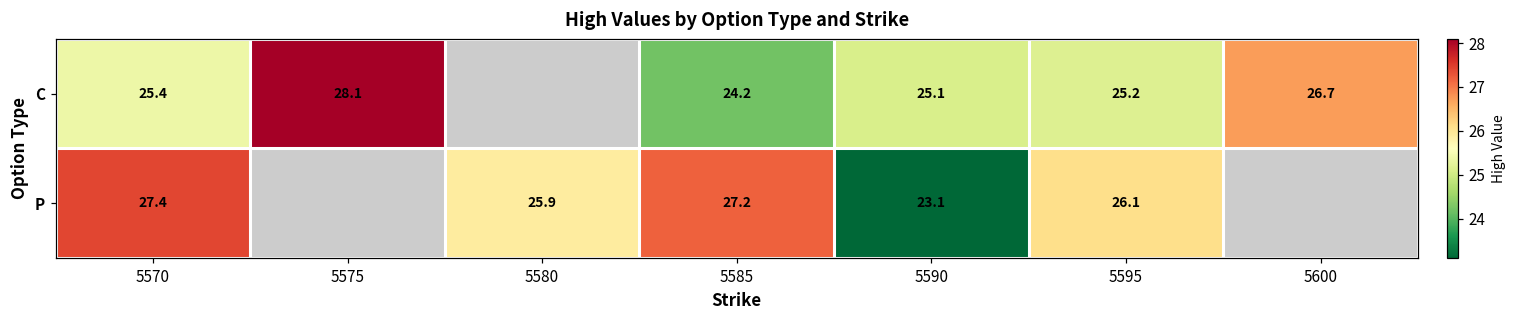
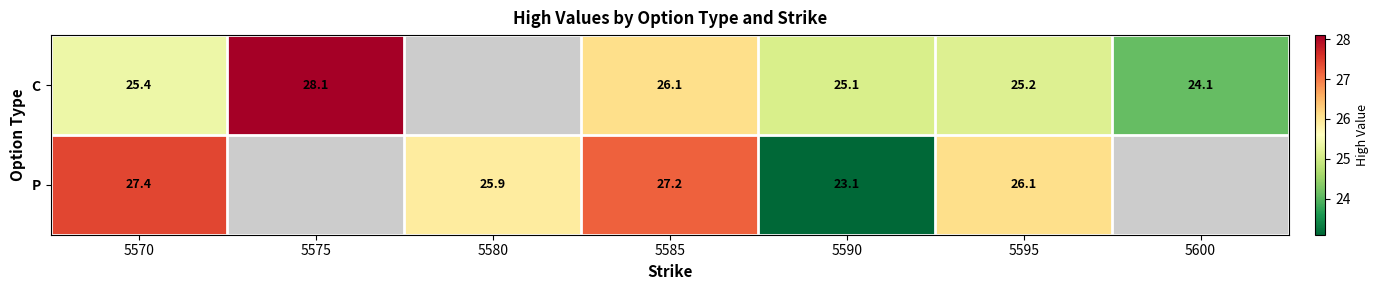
  {
    "C": {
      "5570": 25.4,
      "5575": 28.1,
-     "5585": 24.2,
+     "5585": 26.1,
      "5590": 25.1,
      "5595": 25.2,
-     "5600": 26.7
+     "5600": 24.1
    },
    "P": {
      "5570": 27.4,
      "5580": 25.9,
      "5585": 27.2,
      "5590": 23.1,
      "5595": 26.1
    }
  }
